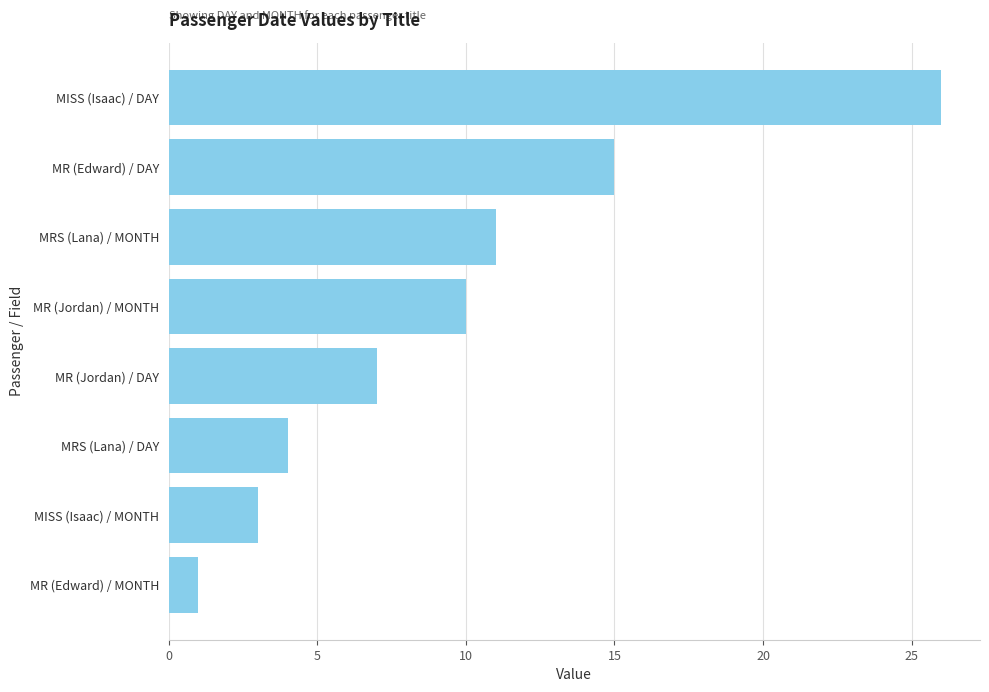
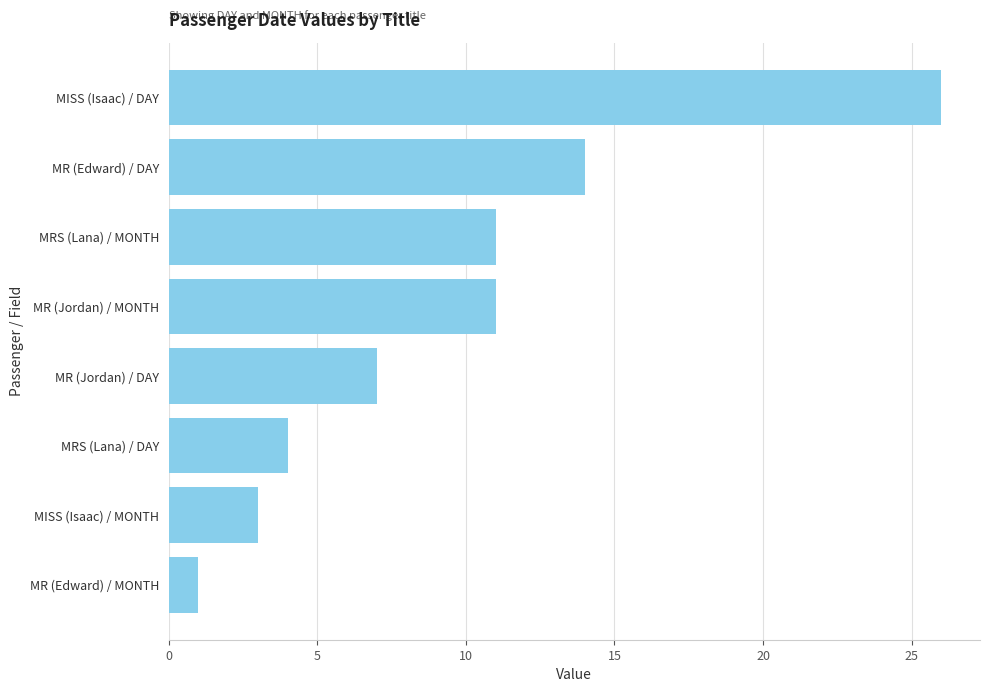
  {
    "MISS (Isaac) / DAY": 26,
-   "MR (Edward) / DAY": 15,
+   "MR (Edward) / DAY": 14,
    "MRS (Lana) / MONTH": 11,
-   "MR (Jordan) / MONTH": 10,
+   "MR (Jordan) / MONTH": 11,
    "MR (Jordan) / DAY": 7,
    "MRS (Lana) / DAY": 4,
    "MISS (Isaac) / MONTH": 3,
    "MR (Edward) / MONTH": 1
  }
